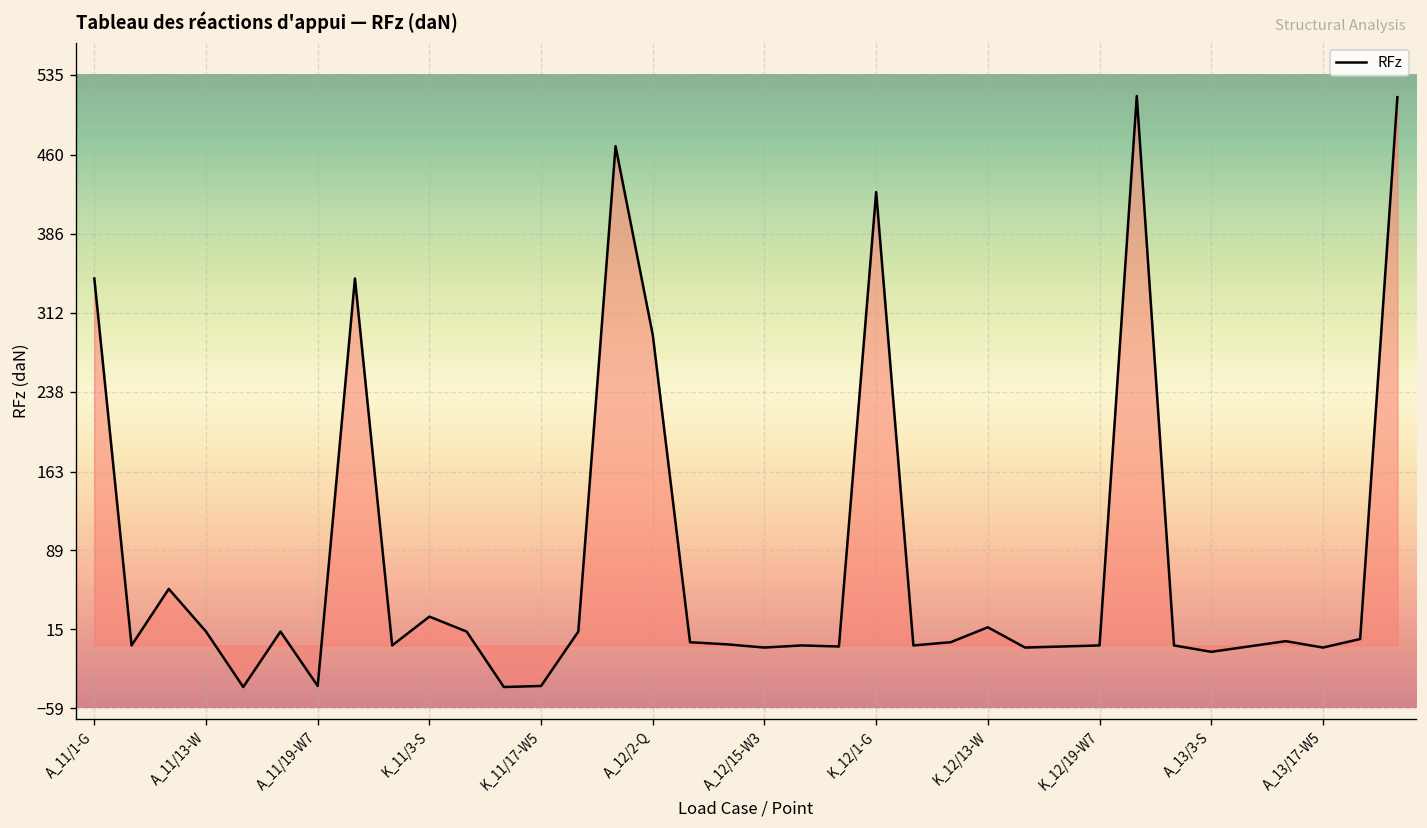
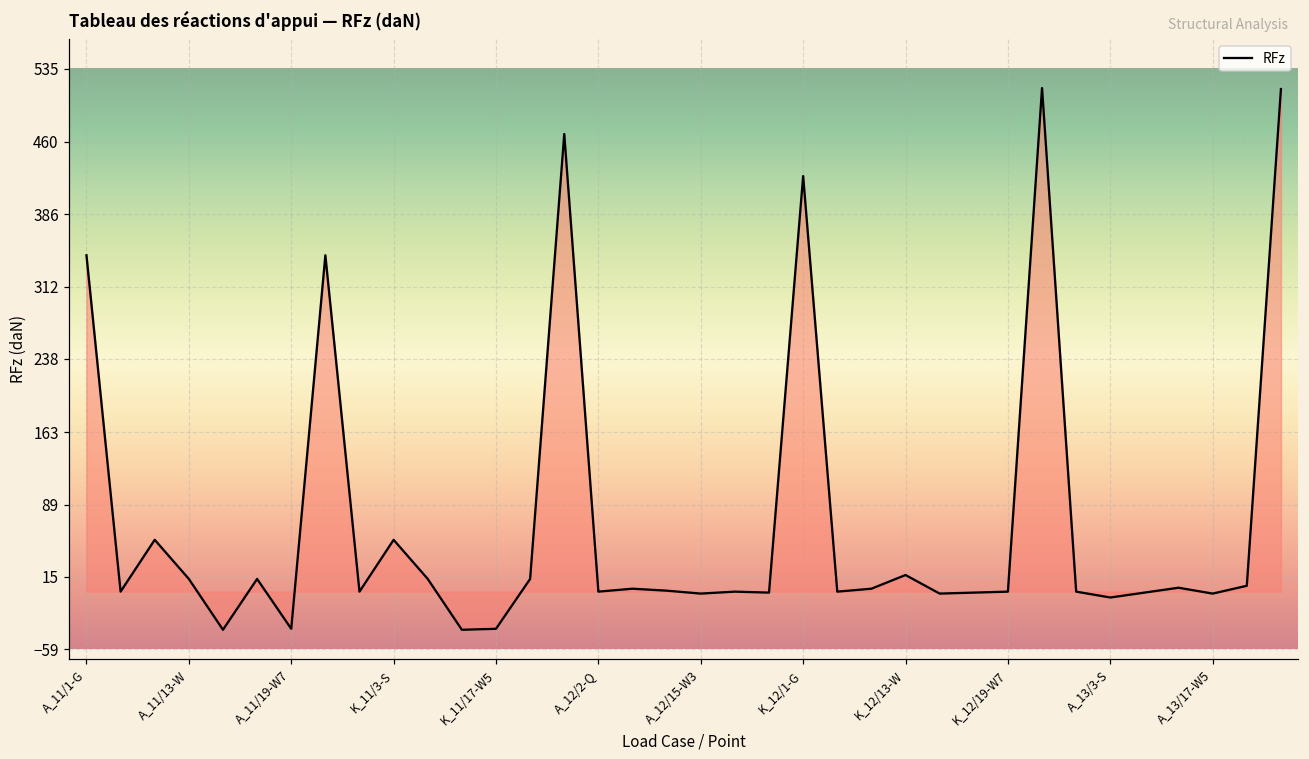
  {
    "RFz": {
-     "K_11/3-S": 30,
-     "A_12/2-Q": 290
+     "K_11/3-S": 50,
+     "A_12/2-Q": 0
    }
  }
